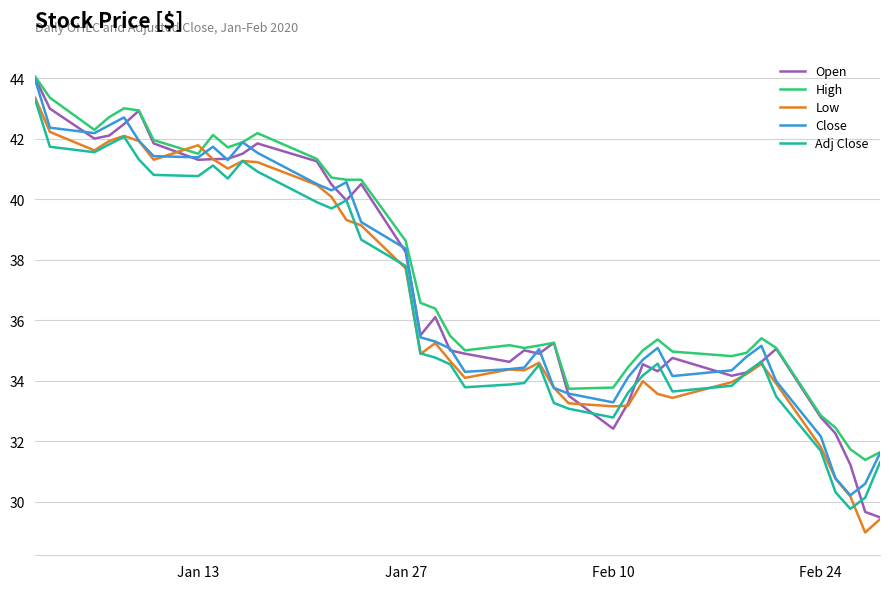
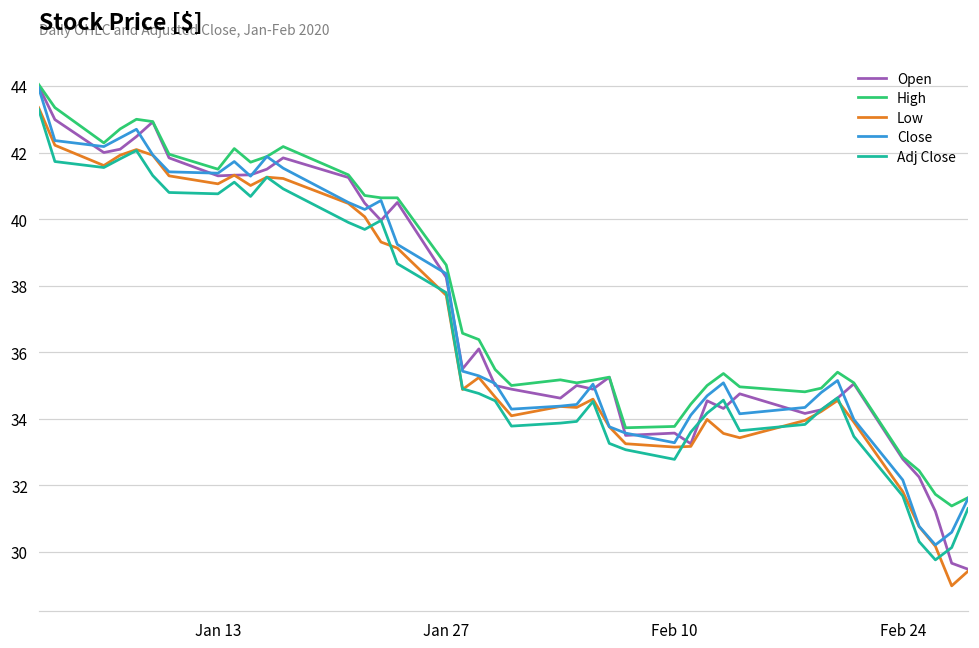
  {
    "Open": {
      "Jan 27": 38.3,
-     "Feb 10": 32.4
+     "Feb 10": 33.6
    },
    "Low": {
-     "Jan 13": 41.8,
+     "Jan 13": 41.1,
      "Feb 10": 33.2,
      "Feb 24": 31.8
    },
    "Close": {
      "Jan 27": 38.4,
      "Feb 10": 33.3,
      "Feb 24": 32.2
    }
  }
